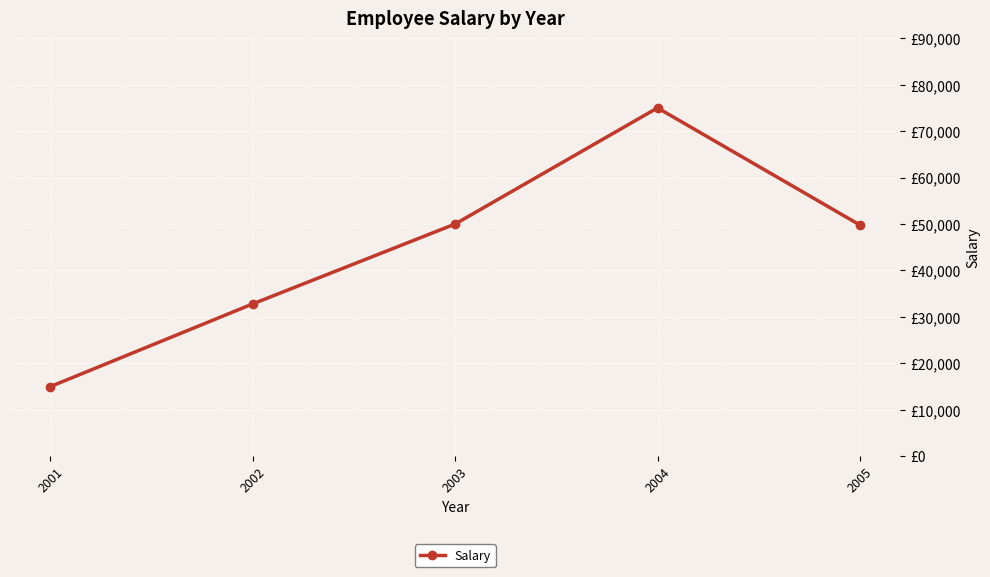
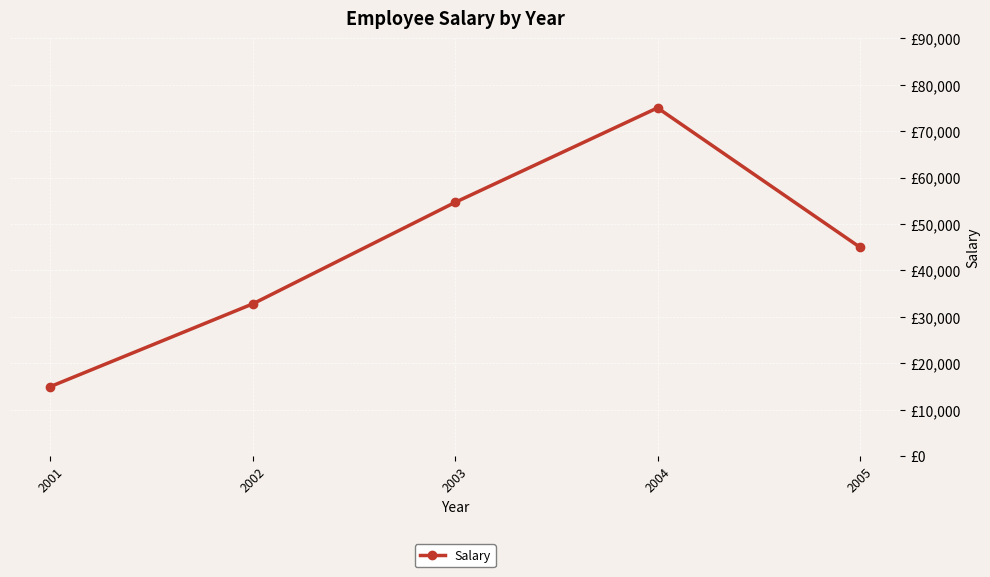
  {
    "2001": "£15,000",
    "2002": "£33,000",
-   "2003": "£50,000",
+   "2003": "£55,000",
    "2004": "£75,000",
-   "2005": "£50,000"
+   "2005": "£45,000"
  }
